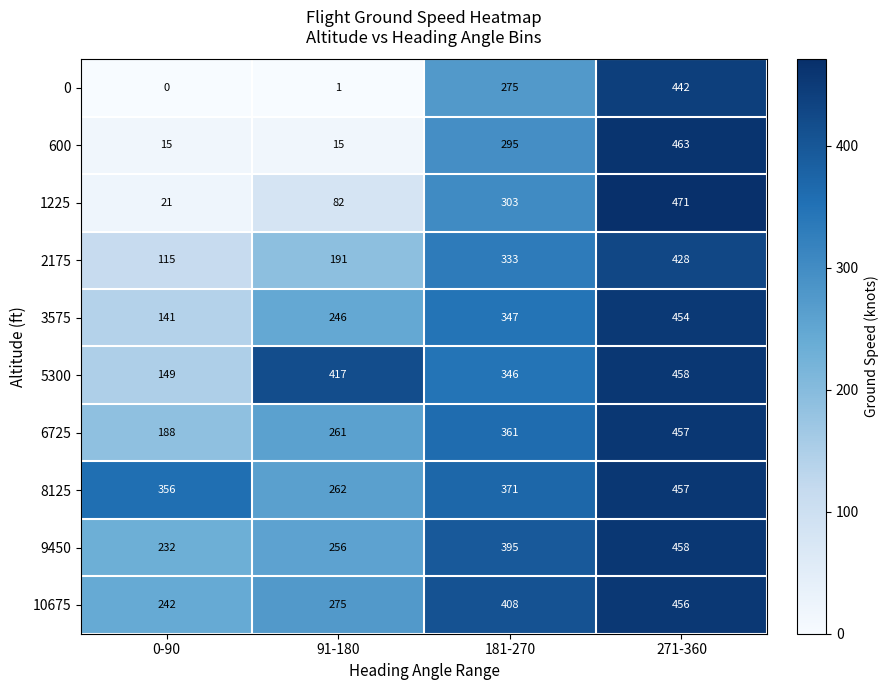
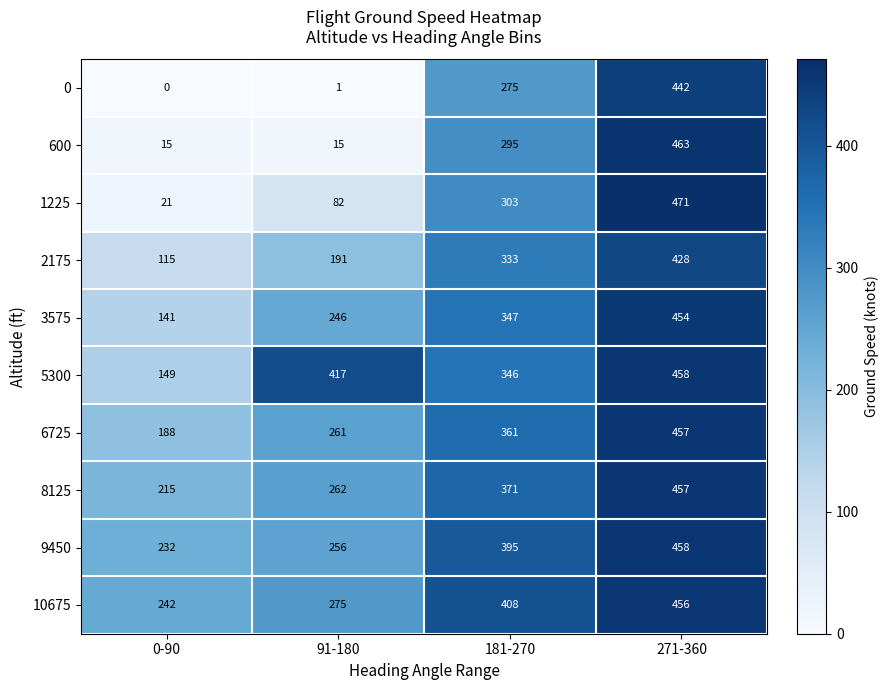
  {
    "0": {
      "0-90": 0,
      "91-180": 1,
      "181-270": 275,
      "271-360": 442
    },
    "600": {
      "0-90": 15,
      "91-180": 15,
      "181-270": 295,
      "271-360": 463
    },
    "1225": {
      "0-90": 21,
      "91-180": 82,
      "181-270": 303,
      "271-360": 471
    },
    "2175": {
      "0-90": 115,
      "91-180": 191,
      "181-270": 333,
      "271-360": 428
    },
    "3575": {
      "0-90": 141,
      "91-180": 246,
      "181-270": 347,
      "271-360": 454
    },
    "5300": {
      "0-90": 149,
      "91-180": 417,
      "181-270": 346,
      "271-360": 458
    },
    "6725": {
      "0-90": 188,
      "91-180": 261,
      "181-270": 361,
      "271-360": 457
    },
    "8125": {
-     "0-90": 356,
+     "0-90": 215,
      "91-180": 262,
      "181-270": 371,
      "271-360": 457
    },
    "9450": {
      "0-90": 232,
      "91-180": 256,
      "181-270": 395,
      "271-360": 458
    },
    "10675": {
      "0-90": 242,
      "91-180": 275,
      "181-270": 408,
      "271-360": 456
    }
  }
